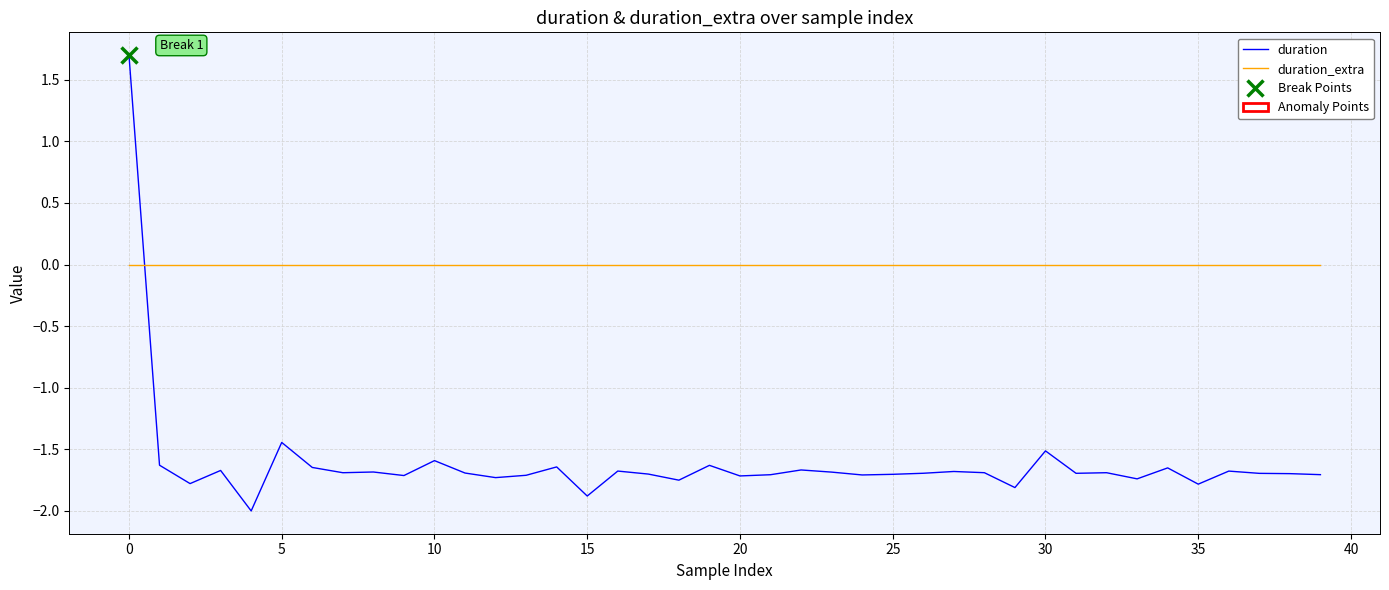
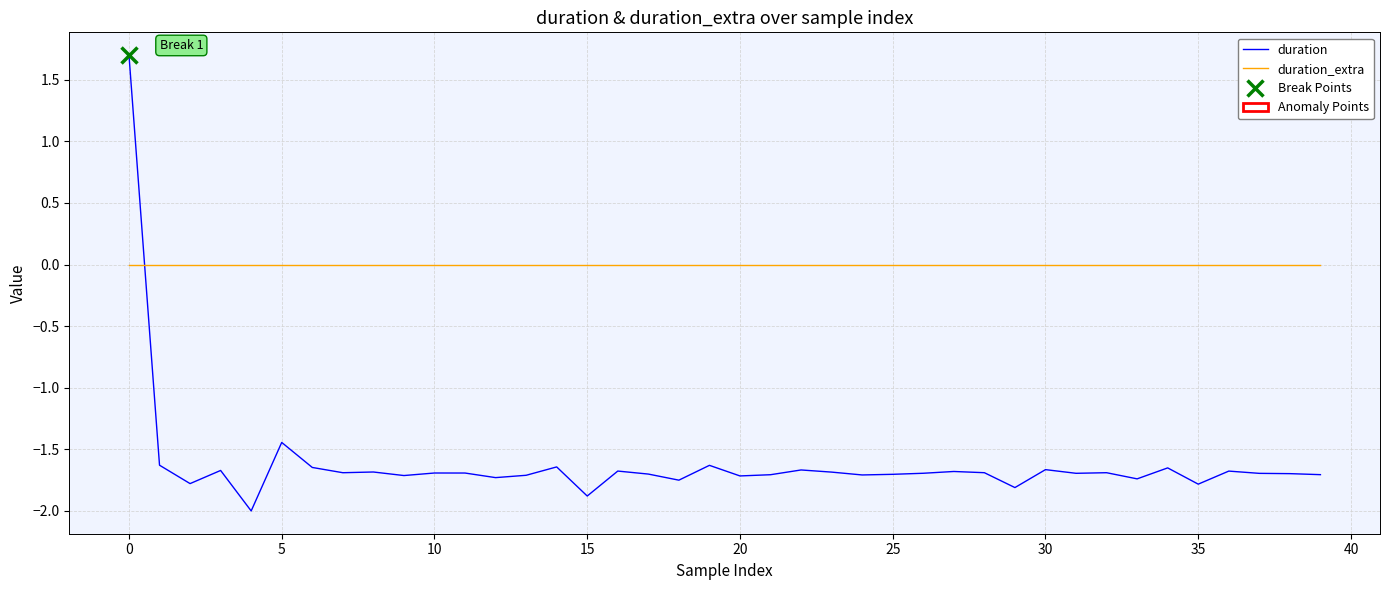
  {
    "duration": {
      "5": -1.44,
-     "10": -1.59,
+     "10": -1.69,
      "15": -1.88,
      "20": -1.72,
      "25": -1.70,
-     "30": -1.51,
+     "30": -1.66,
      "35": -1.78
    },
    "duration_extra": {
      "0": 0.00,
      "5": 0.00,
      "10": 0.00,
      "15": 0.00,
      "20": 0.00,
      "25": 0.00,
      "30": 0.00,
      "35": 0.00
    }
  }
